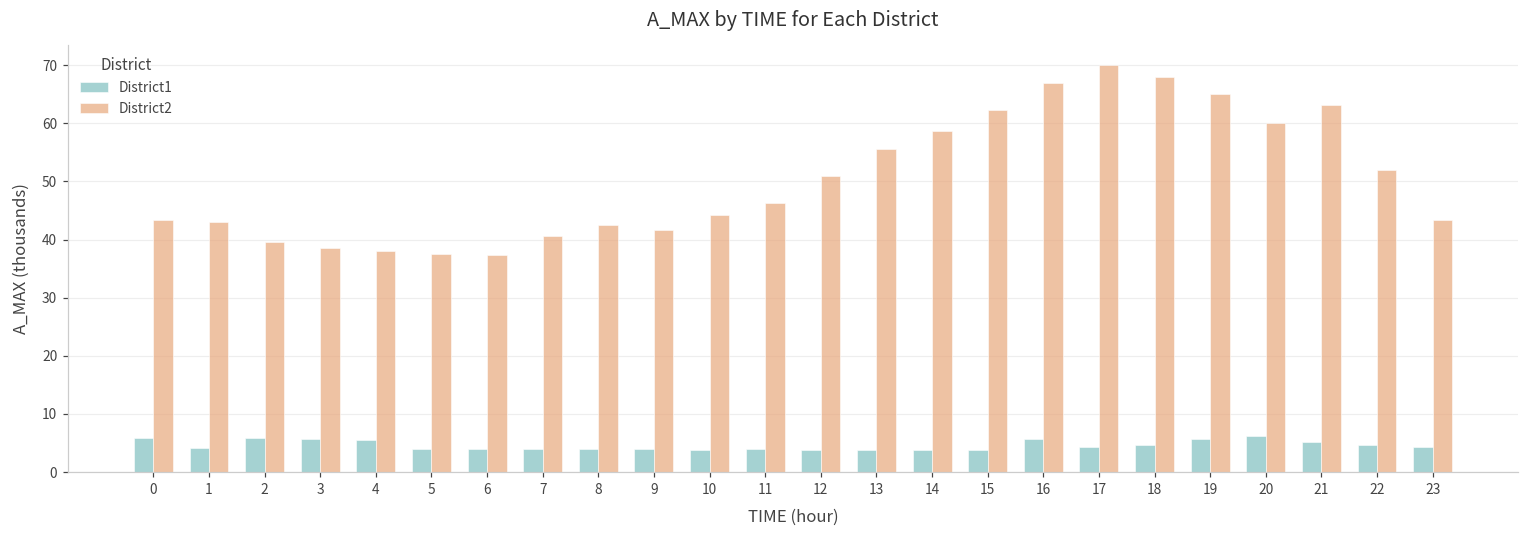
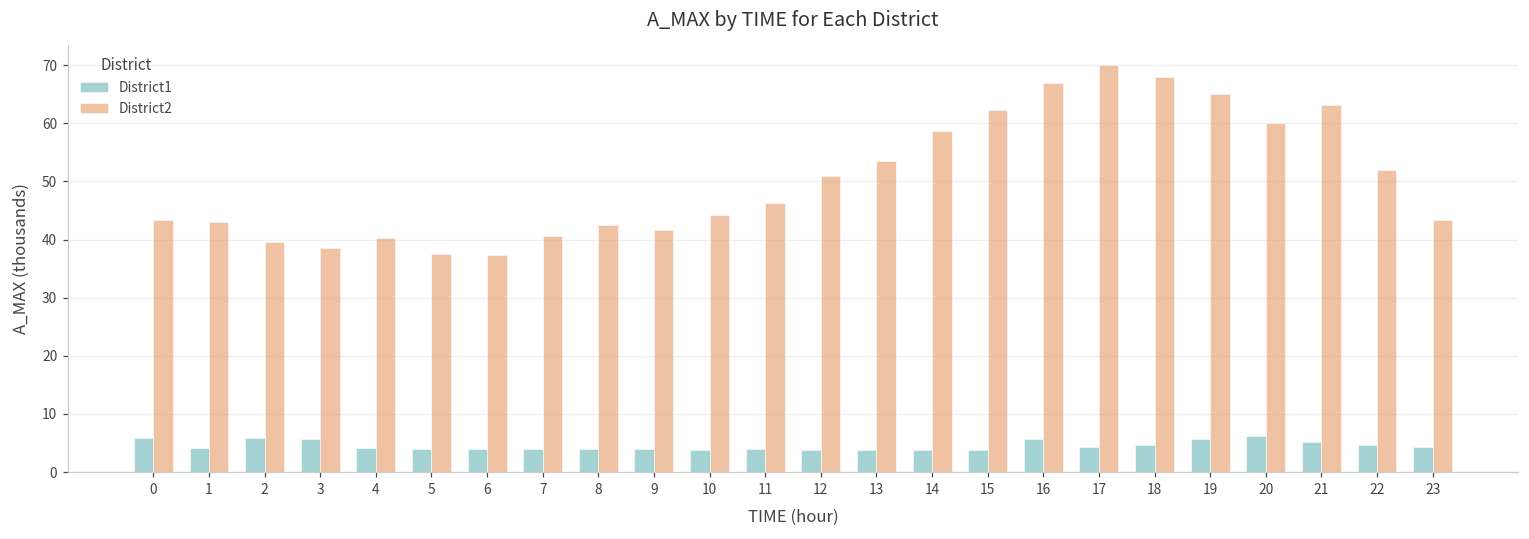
  {
    "District1": {
      "0": 6,
      "1": 4,
      "2": 6,
      "3": 6,
-     "4": 6,
+     "4": 4,
      "5": 4,
      "6": 4,
      "7": 4,
      "8": 4,
      "9": 4,
      "10": 4,
      "11": 4,
      "12": 4,
      "13": 4,
      "14": 4,
      "15": 4,
      "16": 6,
      "17": 4,
      "18": 5,
      "19": 6,
      "20": 6,
      "21": 5,
      "22": 5,
      "23": 4
    },
    "District2": {
      "0": 43,
      "1": 43,
      "2": 40,
      "3": 39,
-     "4": 38,
+     "4": 40,
      "5": 37,
      "6": 37,
      "7": 41,
      "8": 43,
      "9": 42,
      "10": 44,
      "11": 46,
      "12": 51,
-     "13": 56,
+     "13": 53,
      "14": 59,
      "15": 62,
      "16": 67,
      "17": 70,
      "18": 68,
      "19": 65,
      "20": 60,
      "21": 63,
      "22": 52,
      "23": 43
    }
  }
